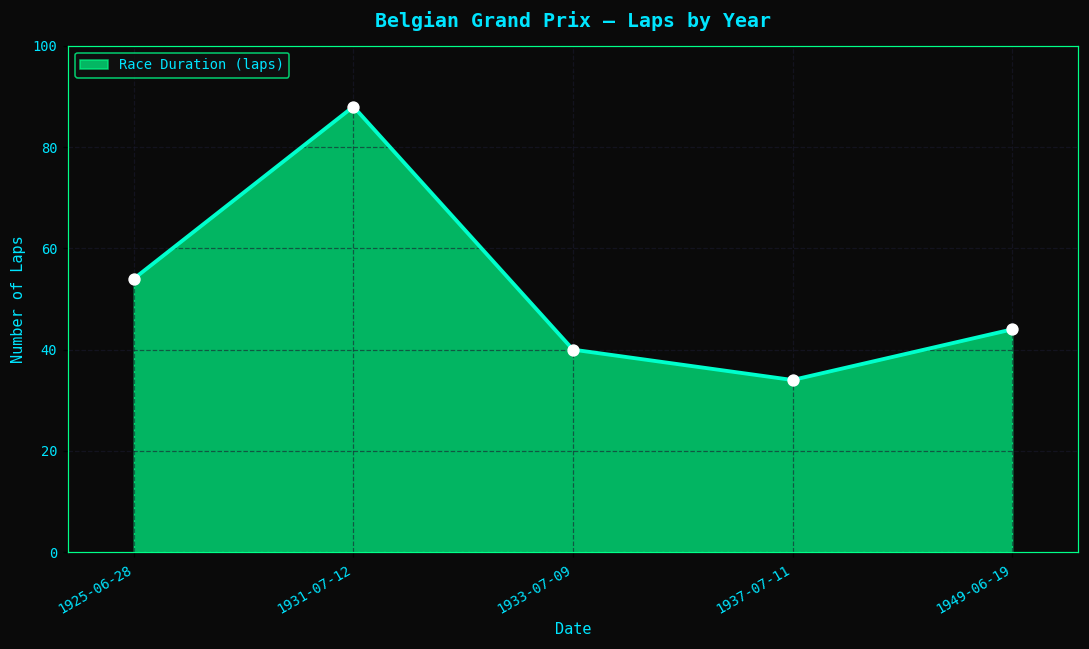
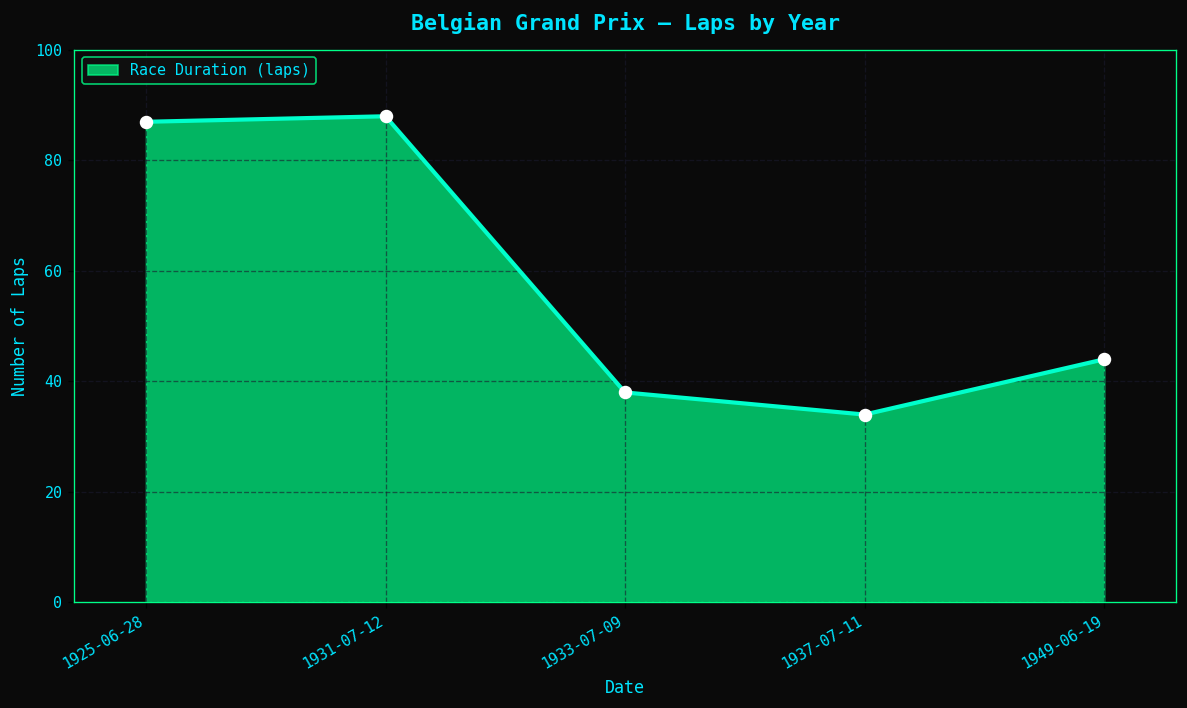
  {
-   "1925-06-28": 54,
+   "1925-06-28": 87,
    "1931-07-12": 88,
-   "1933-07-09": 40,
+   "1933-07-09": 38,
    "1937-07-11": 34,
    "1949-06-19": 44
  }
